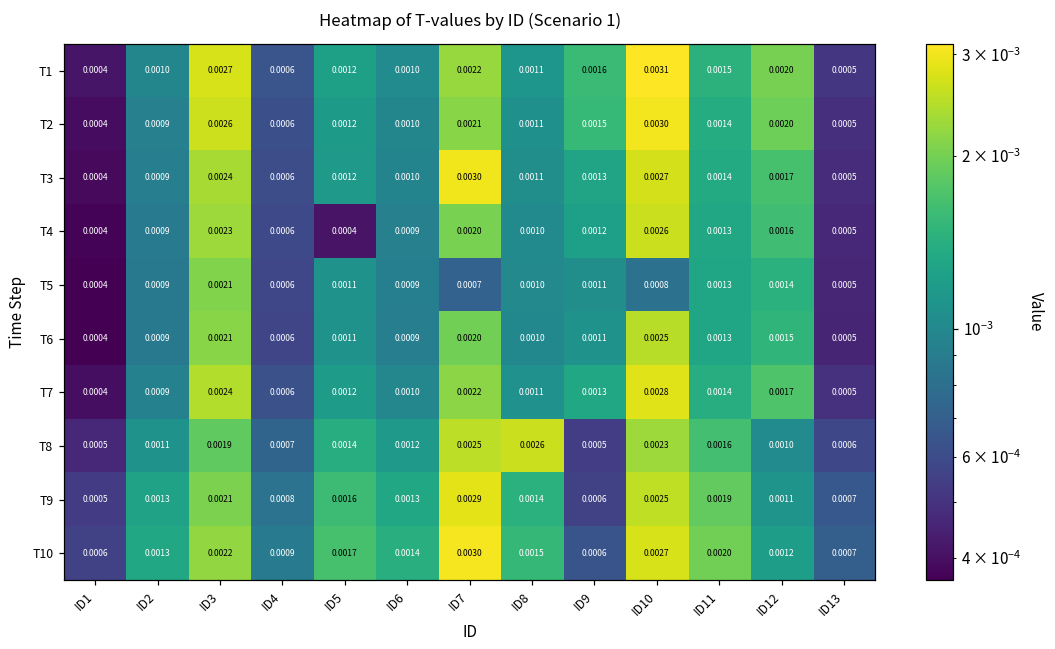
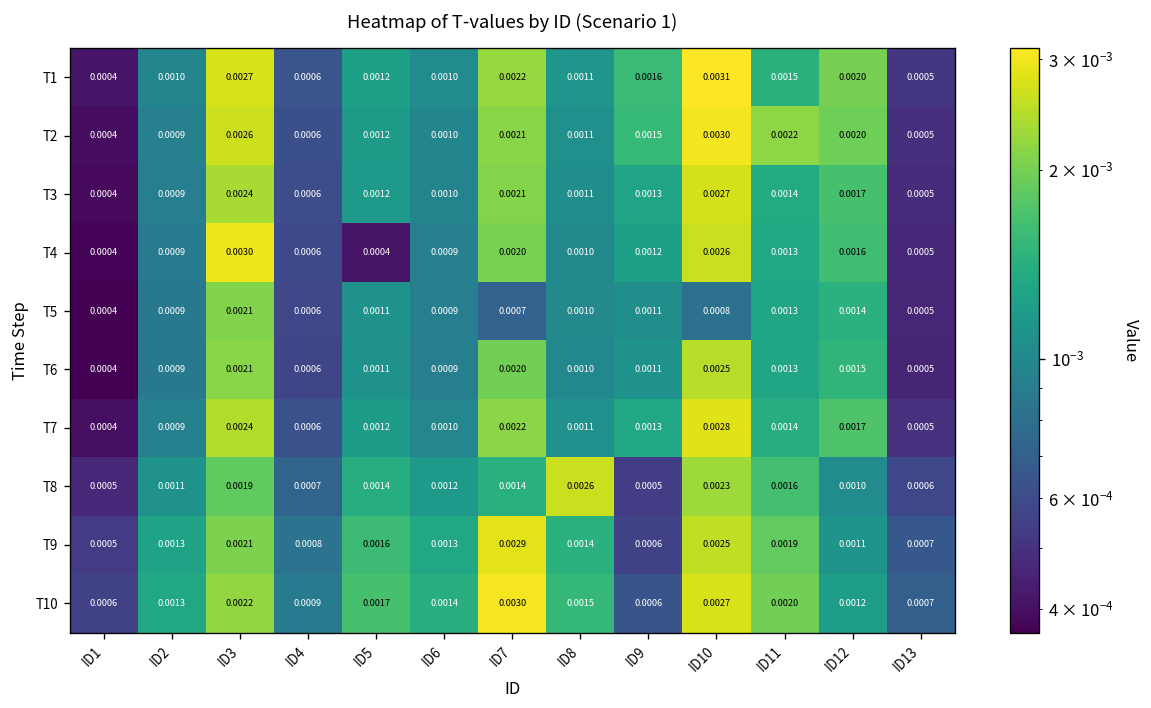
  {
    "T1": {
      "ID1": 0.0004,
      "ID2": 0.0010,
      "ID3": 0.0027,
      "ID4": 0.0006,
      "ID5": 0.0012,
      "ID6": 0.0010,
      "ID7": 0.0022,
      "ID8": 0.0011,
      "ID9": 0.0016,
      "ID10": 0.0031,
      "ID11": 0.0015,
      "ID12": 0.0020,
      "ID13": 0.0005
    },
    "T2": {
      "ID1": 0.0004,
      "ID2": 0.0009,
      "ID3": 0.0026,
      "ID4": 0.0006,
      "ID5": 0.0012,
      "ID6": 0.0010,
      "ID7": 0.0021,
      "ID8": 0.0011,
      "ID9": 0.0015,
      "ID10": 0.0030,
-     "ID11": 0.0014,
+     "ID11": 0.0022,
      "ID12": 0.0020,
      "ID13": 0.0005
    },
    "T3": {
      "ID1": 0.0004,
      "ID2": 0.0009,
      "ID3": 0.0024,
      "ID4": 0.0006,
      "ID5": 0.0012,
      "ID6": 0.0010,
-     "ID7": 0.0030,
+     "ID7": 0.0021,
      "ID8": 0.0011,
      "ID9": 0.0013,
      "ID10": 0.0027,
      "ID11": 0.0014,
      "ID12": 0.0017,
      "ID13": 0.0005
    },
    "T4": {
      "ID1": 0.0004,
      "ID2": 0.0009,
-     "ID3": 0.0023,
+     "ID3": 0.0030,
      "ID4": 0.0006,
      "ID5": 0.0004,
      "ID6": 0.0009,
      "ID7": 0.0020,
      "ID8": 0.0010,
      "ID9": 0.0012,
      "ID10": 0.0026,
      "ID11": 0.0013,
      "ID12": 0.0016,
      "ID13": 0.0005
    },
    "T5": {
      "ID1": 0.0004,
      "ID2": 0.0009,
      "ID3": 0.0021,
      "ID4": 0.0006,
      "ID5": 0.0011,
      "ID6": 0.0009,
      "ID7": 0.0007,
      "ID8": 0.0010,
      "ID9": 0.0011,
      "ID10": 0.0008,
      "ID11": 0.0013,
      "ID12": 0.0014,
      "ID13": 0.0005
    },
    "T6": {
      "ID1": 0.0004,
      "ID2": 0.0009,
      "ID3": 0.0021,
      "ID4": 0.0006,
      "ID5": 0.0011,
      "ID6": 0.0009,
      "ID7": 0.0020,
      "ID8": 0.0010,
      "ID9": 0.0011,
      "ID10": 0.0025,
      "ID11": 0.0013,
      "ID12": 0.0015,
      "ID13": 0.0005
    },
    "T7": {
      "ID1": 0.0004,
      "ID2": 0.0009,
      "ID3": 0.0024,
      "ID4": 0.0006,
      "ID5": 0.0012,
      "ID6": 0.0010,
      "ID7": 0.0022,
      "ID8": 0.0011,
      "ID9": 0.0013,
      "ID10": 0.0028,
      "ID11": 0.0014,
      "ID12": 0.0017,
      "ID13": 0.0005
    },
    "T8": {
      "ID1": 0.0005,
      "ID2": 0.0011,
      "ID3": 0.0019,
      "ID4": 0.0007,
      "ID5": 0.0014,
      "ID6": 0.0012,
-     "ID7": 0.0025,
+     "ID7": 0.0014,
      "ID8": 0.0026,
      "ID9": 0.0005,
      "ID10": 0.0023,
      "ID11": 0.0016,
      "ID12": 0.0010,
      "ID13": 0.0006
    },
    "T9": {
      "ID1": 0.0005,
      "ID2": 0.0013,
      "ID3": 0.0021,
      "ID4": 0.0008,
      "ID5": 0.0016,
      "ID6": 0.0013,
      "ID7": 0.0029,
      "ID8": 0.0014,
      "ID9": 0.0006,
      "ID10": 0.0025,
      "ID11": 0.0019,
      "ID12": 0.0011,
      "ID13": 0.0007
    },
    "T10": {
      "ID1": 0.0006,
      "ID2": 0.0013,
      "ID3": 0.0022,
      "ID4": 0.0009,
      "ID5": 0.0017,
      "ID6": 0.0014,
      "ID7": 0.0030,
      "ID8": 0.0015,
      "ID9": 0.0006,
      "ID10": 0.0027,
      "ID11": 0.0020,
      "ID12": 0.0012,
      "ID13": 0.0007
    }
  }
